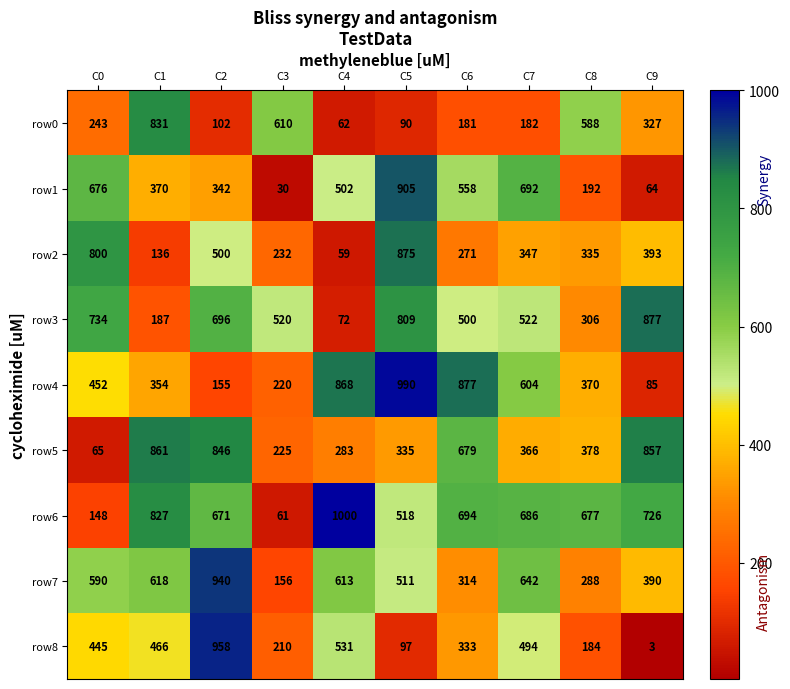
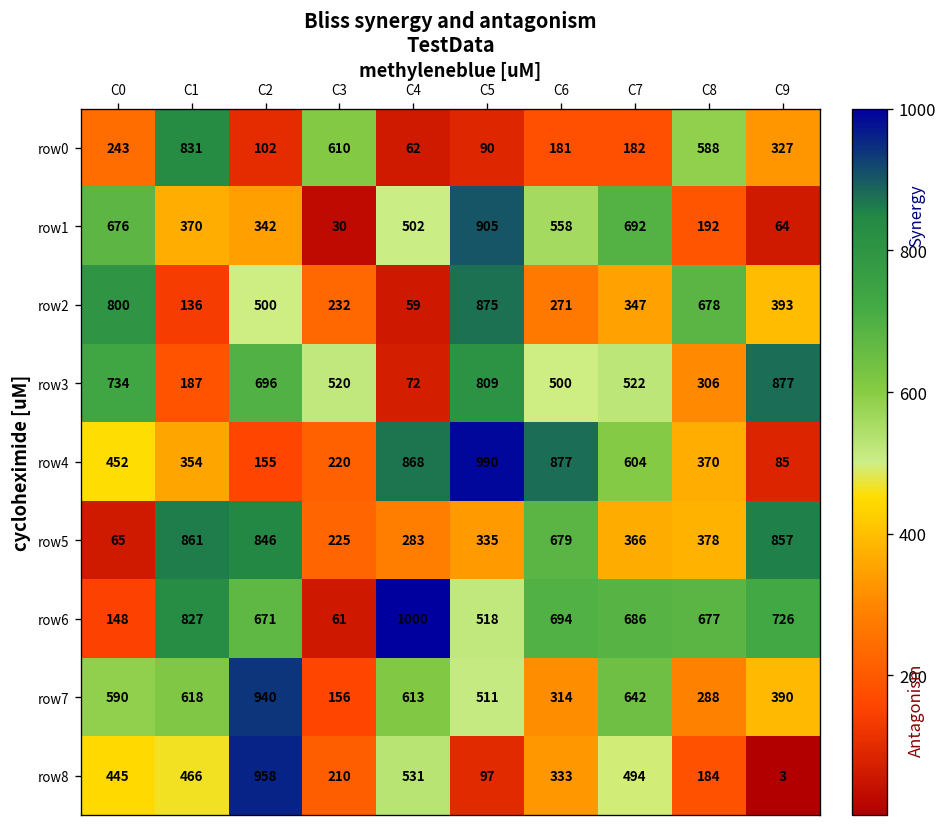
  {
    "row0": {
      "C0": 243,
      "C1": 831,
      "C2": 102,
      "C3": 610,
      "C4": 62,
      "C5": 90,
      "C6": 181,
      "C7": 182,
      "C8": 588,
      "C9": 327
    },
    "row1": {
      "C0": 676,
      "C1": 370,
      "C2": 342,
      "C3": 30,
      "C4": 502,
      "C5": 905,
      "C6": 558,
      "C7": 692,
      "C8": 192,
      "C9": 64
    },
    "row2": {
      "C0": 800,
      "C1": 136,
      "C2": 500,
      "C3": 232,
      "C4": 59,
      "C5": 875,
      "C6": 271,
      "C7": 347,
-     "C8": 335,
+     "C8": 678,
      "C9": 393
    },
    "row3": {
      "C0": 734,
      "C1": 187,
      "C2": 696,
      "C3": 520,
      "C4": 72,
      "C5": 809,
      "C6": 500,
      "C7": 522,
      "C8": 306,
      "C9": 877
    },
    "row4": {
      "C0": 452,
      "C1": 354,
      "C2": 155,
      "C3": 220,
      "C4": 868,
      "C5": 990,
      "C6": 877,
      "C7": 604,
      "C8": 370,
      "C9": 85
    },
    "row5": {
      "C0": 65,
      "C1": 861,
      "C2": 846,
      "C3": 225,
      "C4": 283,
      "C5": 335,
      "C6": 679,
      "C7": 366,
      "C8": 378,
      "C9": 857
    },
    "row6": {
      "C0": 148,
      "C1": 827,
      "C2": 671,
      "C3": 61,
      "C4": 1000,
      "C5": 518,
      "C6": 694,
      "C7": 686,
      "C8": 677,
      "C9": 726
    },
    "row7": {
      "C0": 590,
      "C1": 618,
      "C2": 940,
      "C3": 156,
      "C4": 613,
      "C5": 511,
      "C6": 314,
      "C7": 642,
      "C8": 288,
      "C9": 390
    },
    "row8": {
      "C0": 445,
      "C1": 466,
      "C2": 958,
      "C3": 210,
      "C4": 531,
      "C5": 97,
      "C6": 333,
      "C7": 494,
      "C8": 184,
      "C9": 3
    }
  }
